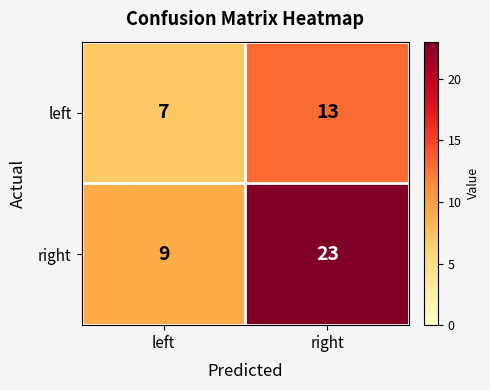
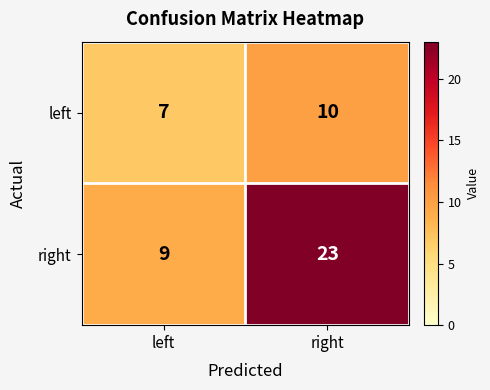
  {
    "left": {
      "left": 7,
-     "right": 13
+     "right": 10
    },
    "right": {
      "left": 9,
      "right": 23
    }
  }
